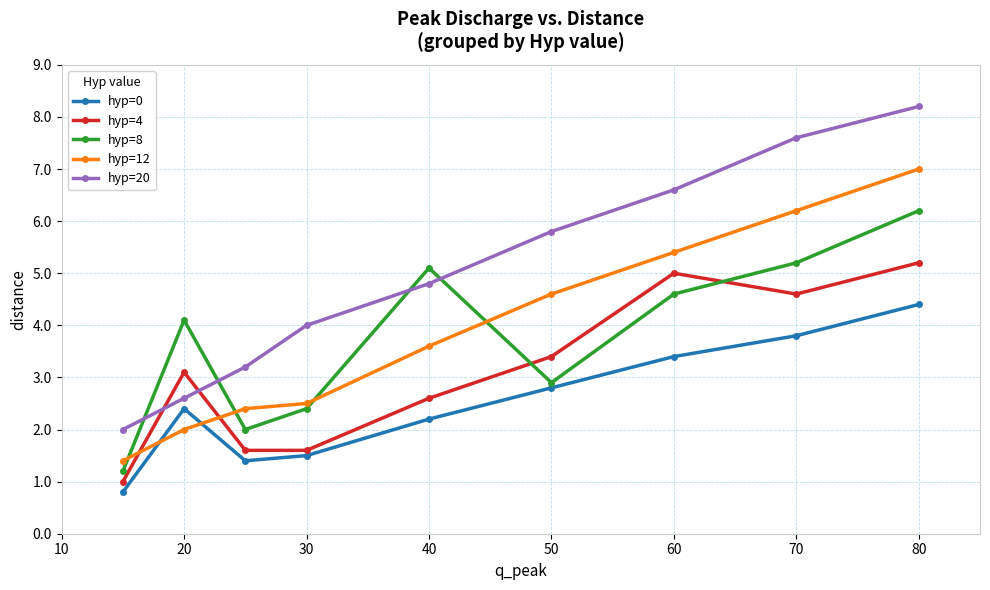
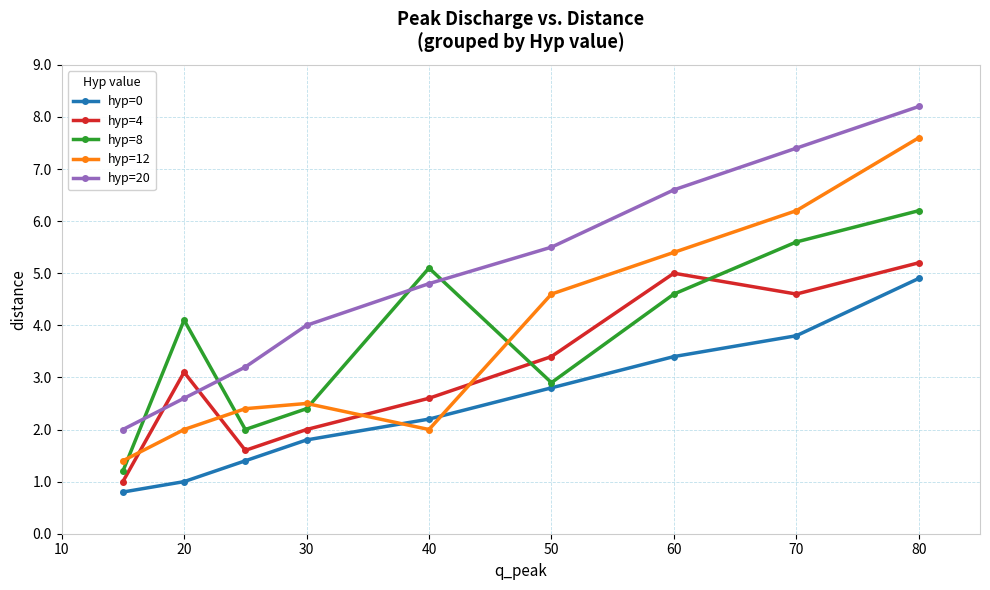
  {
    "hyp=0": {
-     "20": 2.4,
-     "30": 1.5,
+     "20": 1.0,
+     "30": 1.8,
      "40": 2.2,
      "50": 2.8,
      "60": 3.4,
      "70": 3.8,
-     "80": 4.4
+     "80": 4.9
    },
    "hyp=4": {
      "20": 3.1,
-     "30": 1.6,
+     "30": 2.0,
      "40": 2.6,
      "50": 3.4,
      "60": 5.0,
      "70": 4.6,
      "80": 5.2
    },
    "hyp=8": {
      "20": 4.1,
      "30": 2.4,
      "40": 5.1,
      "50": 2.9,
      "60": 4.6,
-     "70": 5.2,
+     "70": 5.6,
      "80": 6.2
    },
    "hyp=12": {
      "20": 2.0,
      "30": 2.5,
-     "40": 3.6,
+     "40": 2.0,
      "50": 4.6,
      "60": 5.4,
      "70": 6.2,
-     "80": 7.0
+     "80": 7.6
    },
    "hyp=20": {
      "20": 2.6,
      "30": 4.0,
      "40": 4.8,
-     "50": 5.8,
+     "50": 5.5,
      "60": 6.6,
-     "70": 7.6,
+     "70": 7.4,
      "80": 8.2
    }
  }
